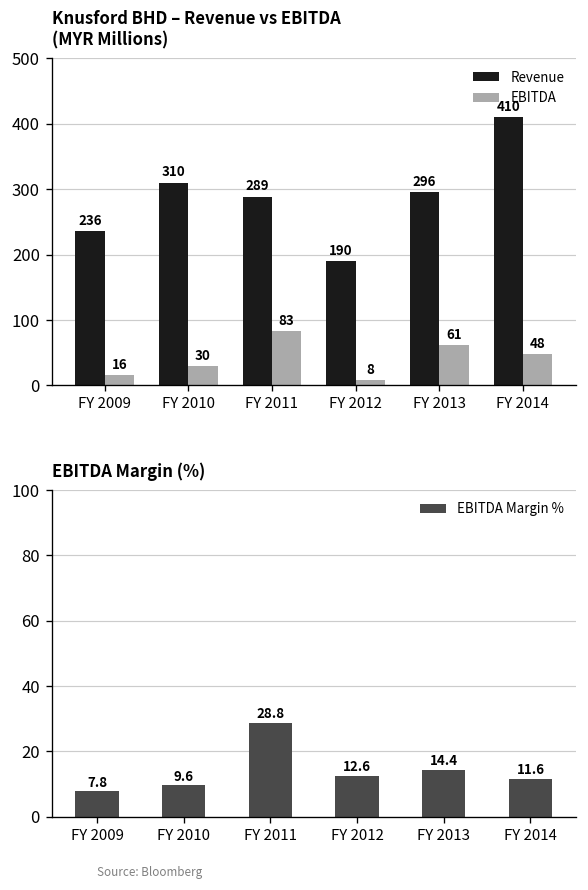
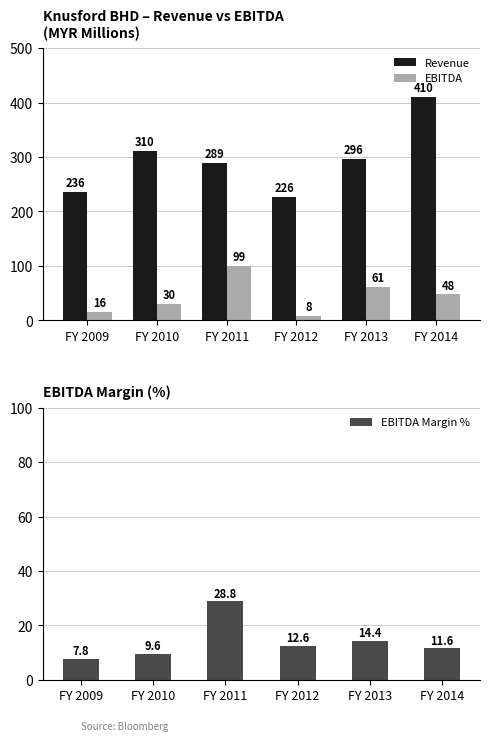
  {
    "Knusford BHD – Revenue vs EBITDA (MYR Millions)": {
      "Revenue": {
        "FY 2009": 236,
        "FY 2010": 310,
        "FY 2011": 289,
-       "FY 2012": 190,
+       "FY 2012": 226,
        "FY 2013": 296,
        "FY 2014": 410
      },
      "EBITDA": {
        "FY 2009": 16,
        "FY 2010": 30,
-       "FY 2011": 83,
+       "FY 2011": 99,
        "FY 2012": 8,
        "FY 2013": 61,
        "FY 2014": 48
      }
    },
    "EBITDA Margin (%)": {
      "FY 2009": 7.8,
      "FY 2010": 9.6,
      "FY 2011": 28.8,
      "FY 2012": 12.6,
      "FY 2013": 14.4,
      "FY 2014": 11.6
    }
  }
